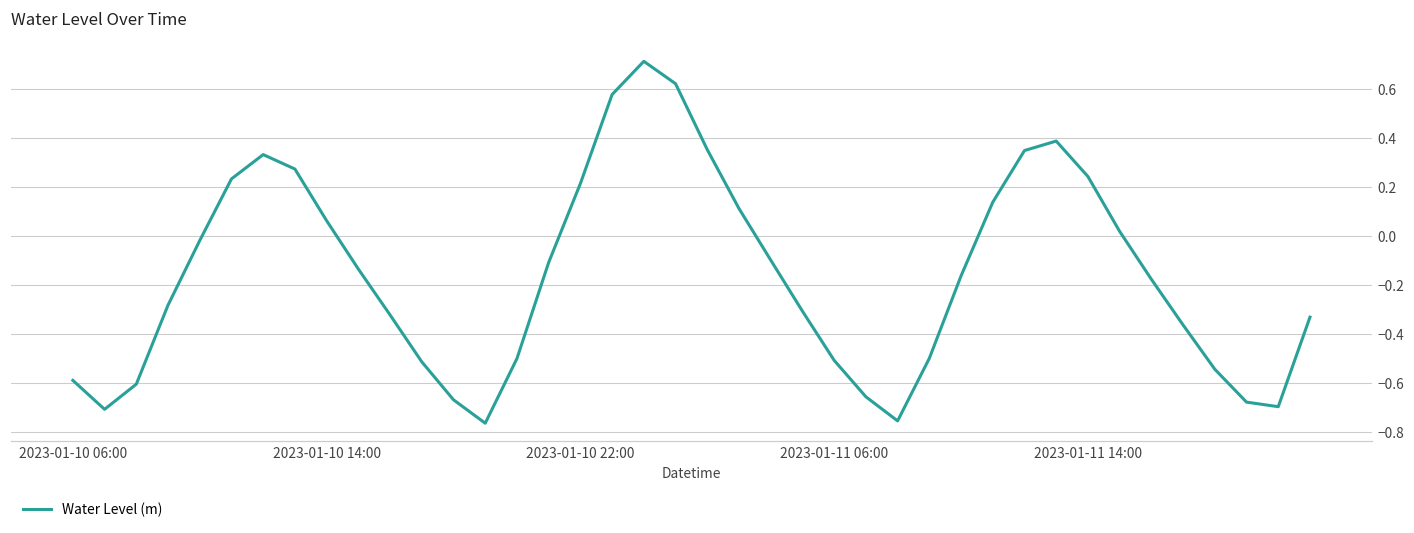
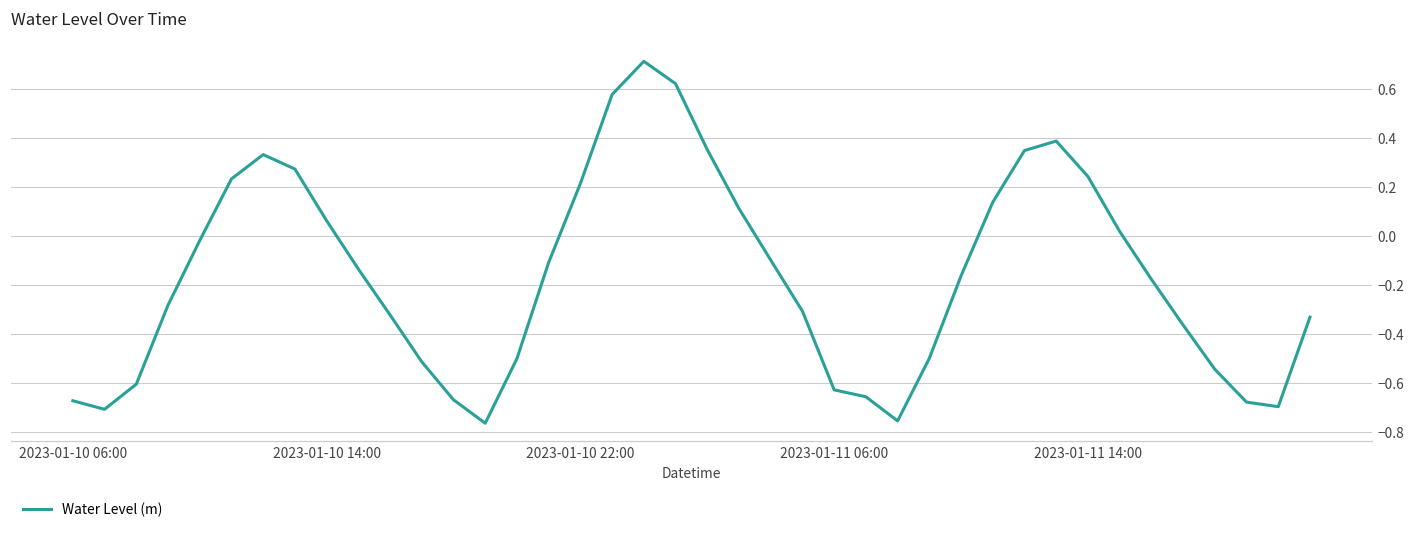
  {
-   "2023-01-10 06:00": -0.59,
+   "2023-01-10 06:00": -0.67,
    "2023-01-10 14:00": 0.06,
    "2023-01-10 22:00": 0.21,
-   "2023-01-11 06:00": -0.51,
+   "2023-01-11 06:00": -0.63,
    "2023-01-11 14:00": 0.24
  }
